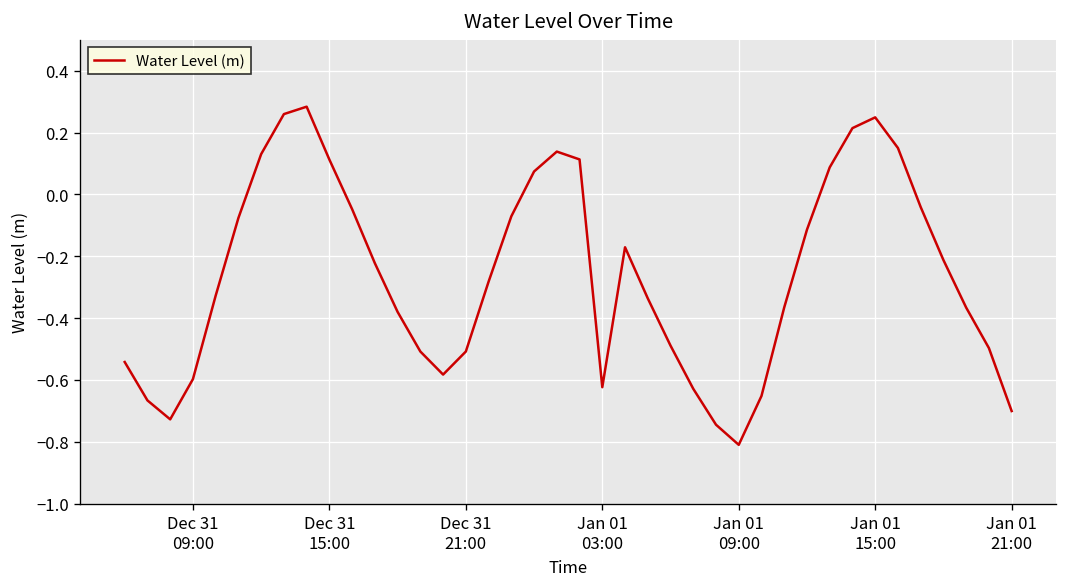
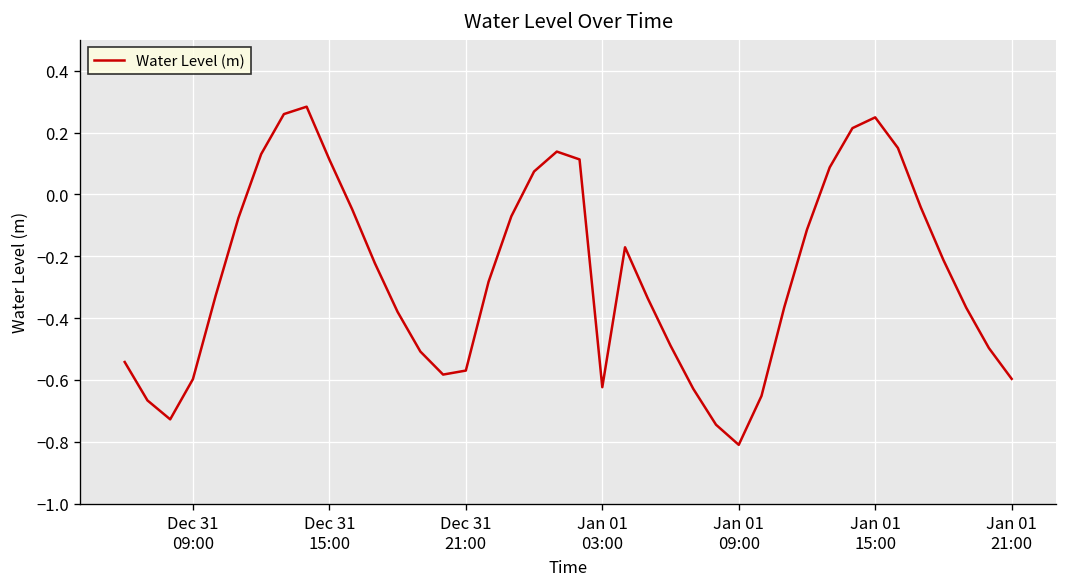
  {
    "Dec 31 09:00": -0.60,
    "Dec 31 15:00": 0.11,
-   "Dec 31 21:00": -0.51,
+   "Dec 31 21:00": -0.57,
    "Jan 01 03:00": -0.62,
    "Jan 01 09:00": -0.81,
    "Jan 01 15:00": 0.25,
-   "Jan 01 21:00": -0.70
+   "Jan 01 21:00": -0.60
  }
